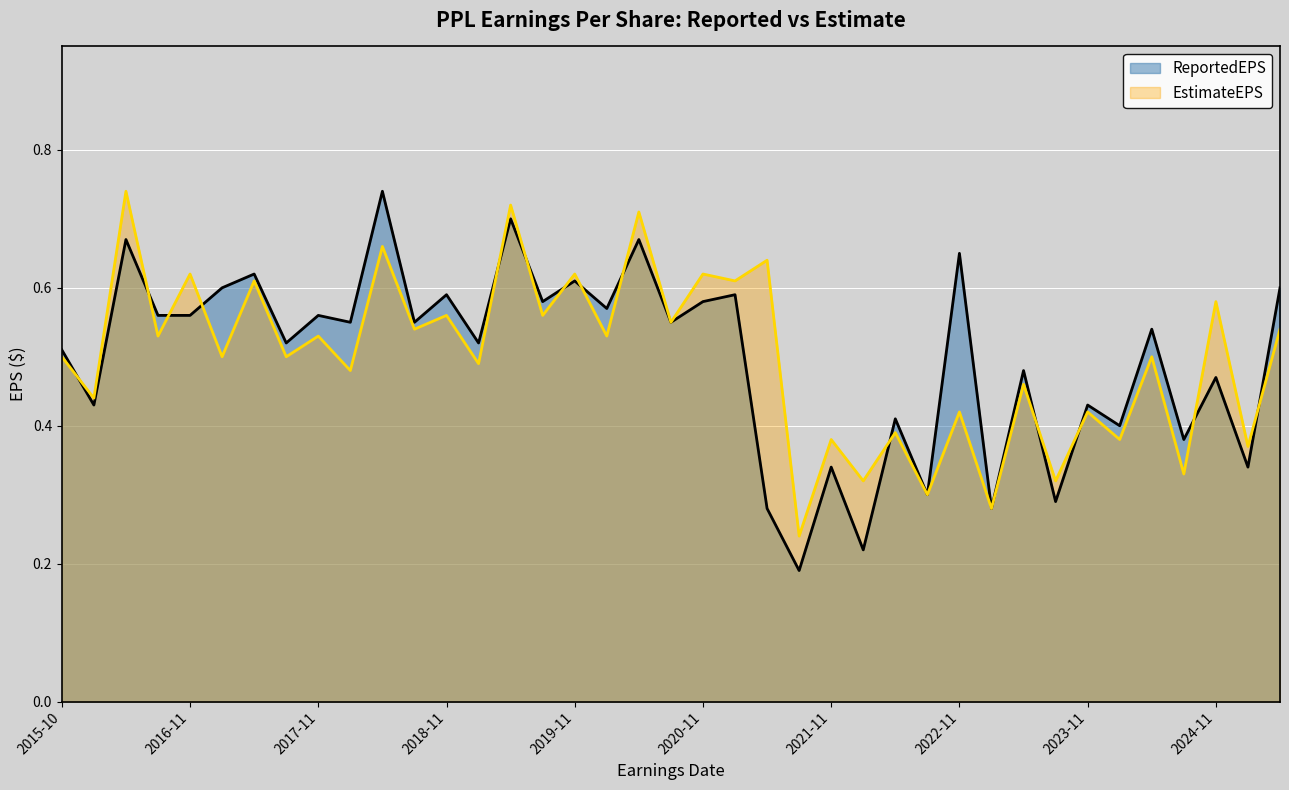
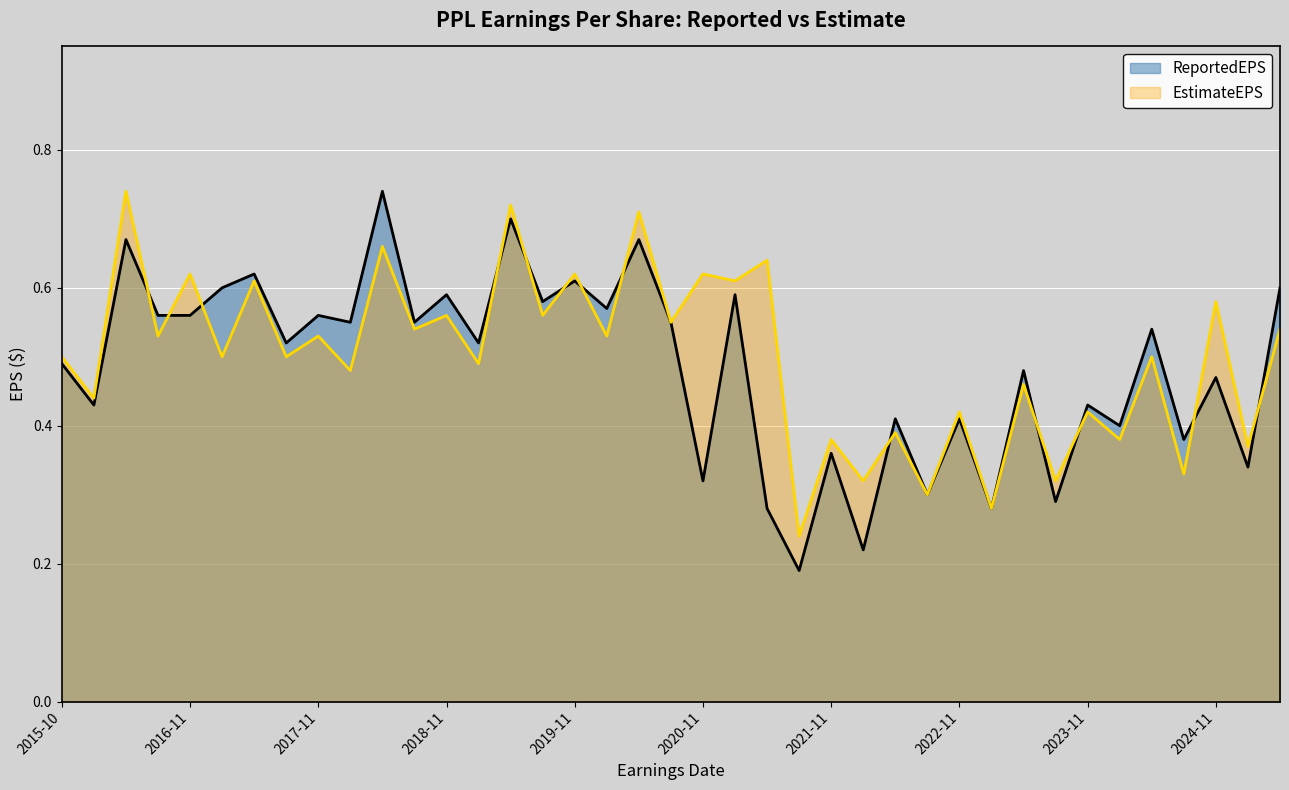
  {
    "ReportedEPS": {
-     "2015-10": 0.51,
+     "2015-10": 0.49,
      "2016-11": 0.56,
      "2017-11": 0.56,
      "2018-11": 0.59,
      "2019-11": 0.61,
-     "2020-11": 0.58,
-     "2021-11": 0.34,
-     "2022-11": 0.65,
+     "2020-11": 0.32,
+     "2021-11": 0.36,
+     "2022-11": 0.41,
      "2023-11": 0.43,
      "2024-11": 0.47
    },
    "EstimateEPS": {
      "2015-10": 0.50,
      "2016-11": 0.62,
      "2017-11": 0.53,
      "2018-11": 0.56,
      "2019-11": 0.62,
      "2020-11": 0.62,
      "2021-11": 0.38,
      "2022-11": 0.42,
      "2023-11": 0.42,
      "2024-11": 0.58
    }
  }
